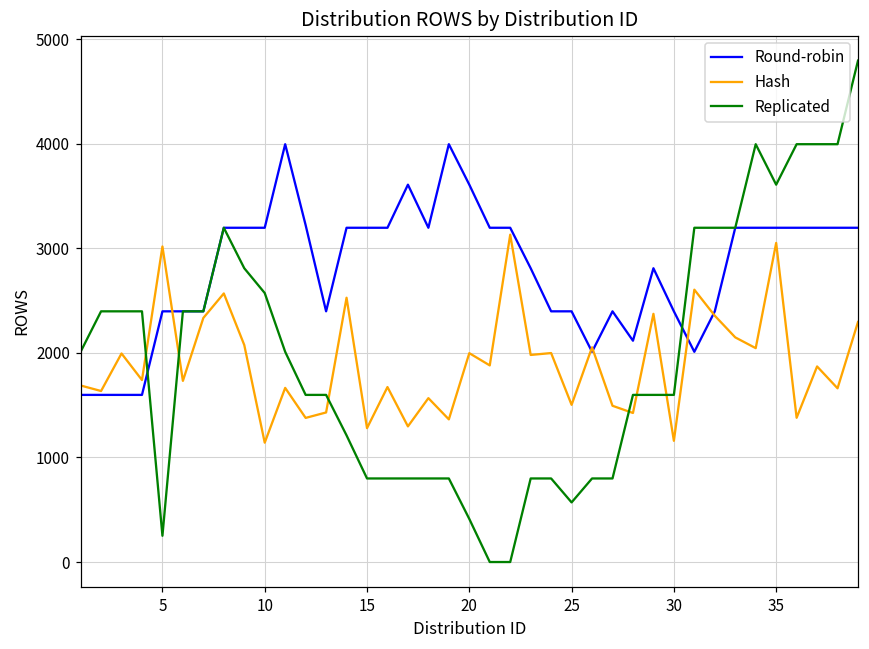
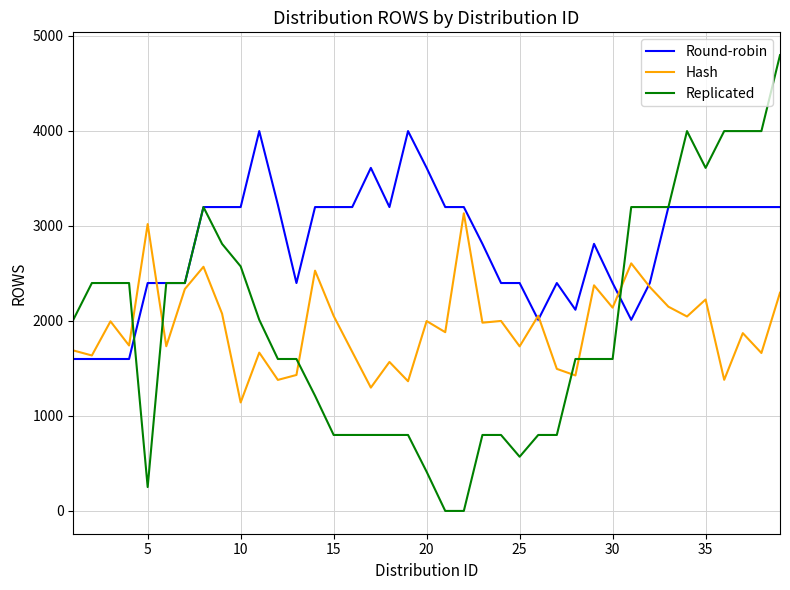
  {
    "Round-robin": {
      "5": 2400,
      "10": 3200,
      "15": 3200,
      "20": 3600,
      "25": 2400,
      "30": 2400,
      "35": 3200
    },
    "Hash": {
      "5": 3000,
      "10": 1100,
-     "15": 1300,
+     "15": 2100,
      "20": 2000,
-     "25": 1500,
-     "30": 1200,
-     "35": 3100
+     "25": 1700,
+     "30": 2100,
+     "35": 2200
    },
    "Replicated": {
      "5": 300,
      "10": 2600,
      "15": 800,
      "20": 400,
      "25": 600,
      "30": 1600,
      "35": 3600
    }
  }
